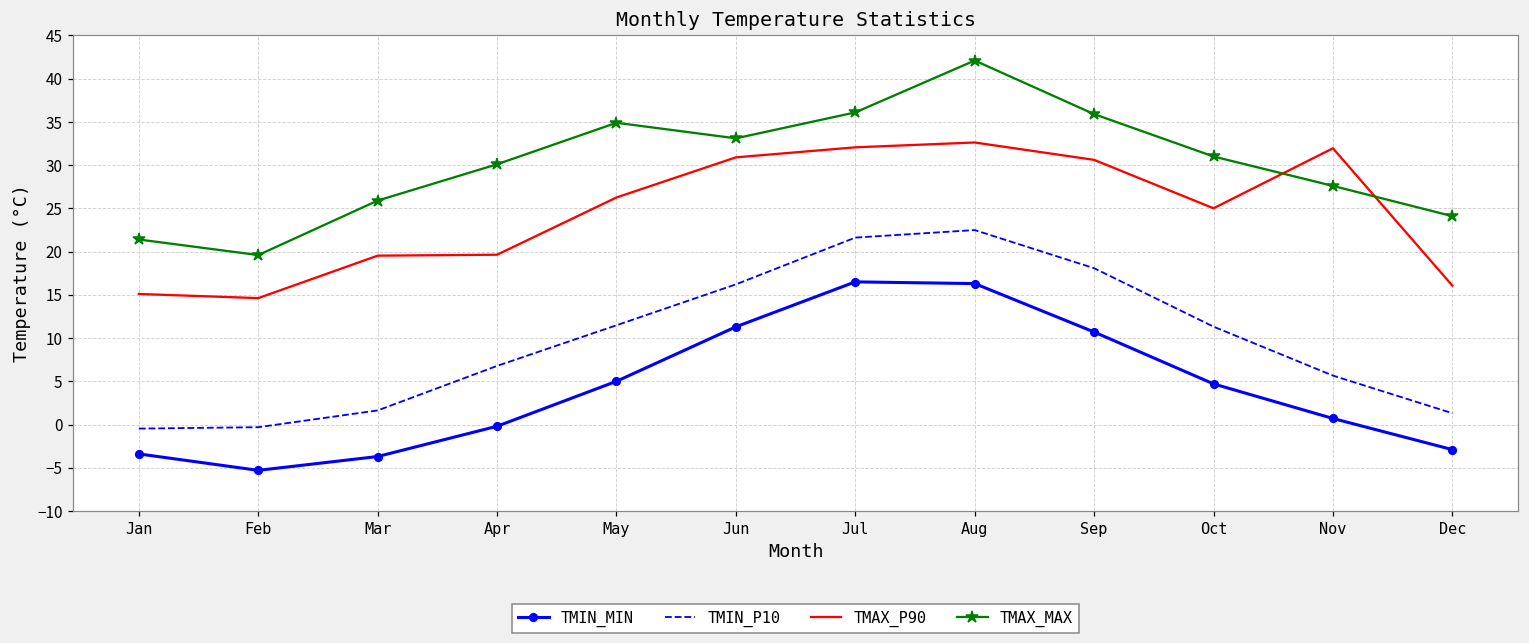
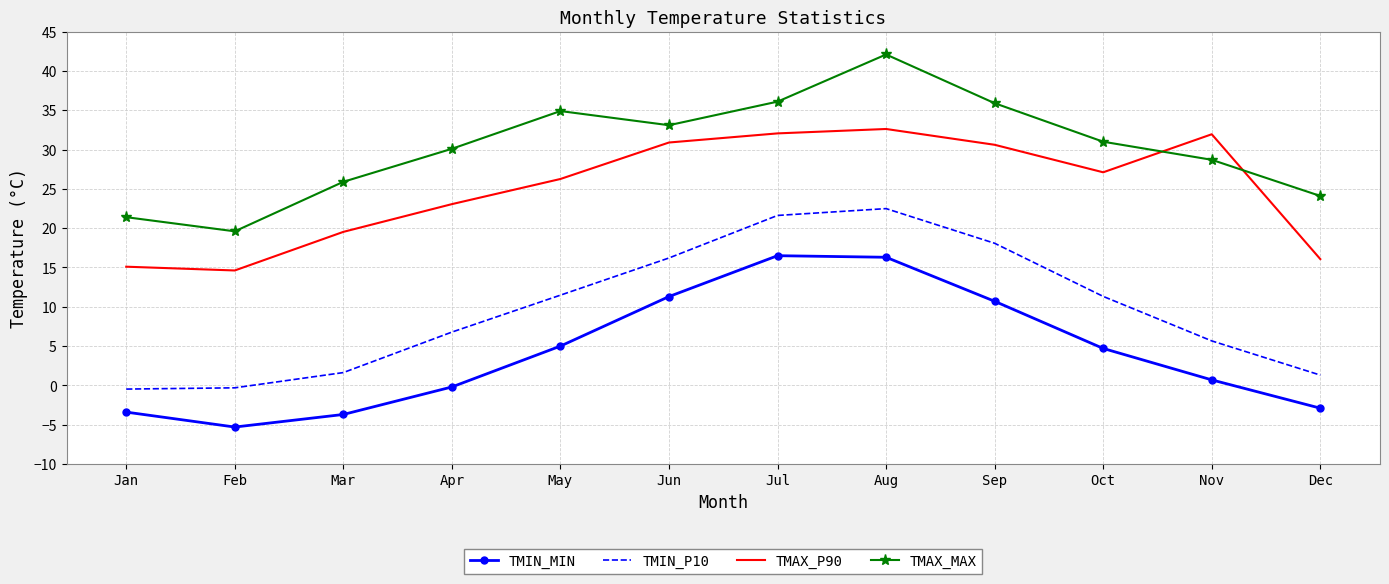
  {
    "TMAX_P90": {
      "Jan": 15,
      "Feb": 15,
      "Mar": 20,
-     "Apr": 20,
+     "Apr": 23,
      "May": 26,
      "Jun": 31,
      "Jul": 32,
      "Aug": 33,
      "Sep": 31,
-     "Oct": 25,
+     "Oct": 27,
      "Nov": 32,
      "Dec": 16
    },
    "TMAX_MAX": {
      "Jan": 21,
      "Feb": 20,
      "Mar": 26,
      "Apr": 30,
      "May": 35,
      "Jun": 33,
      "Jul": 36,
      "Aug": 42,
      "Sep": 36,
      "Oct": 31,
-     "Nov": 28,
+     "Nov": 29,
      "Dec": 24
    }
  }
